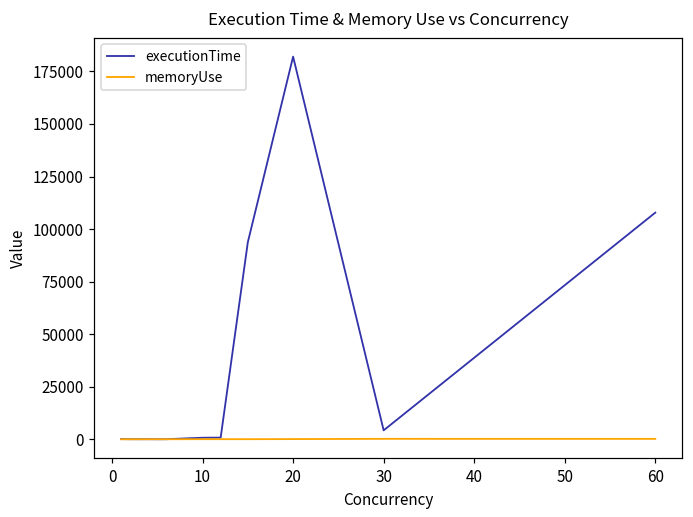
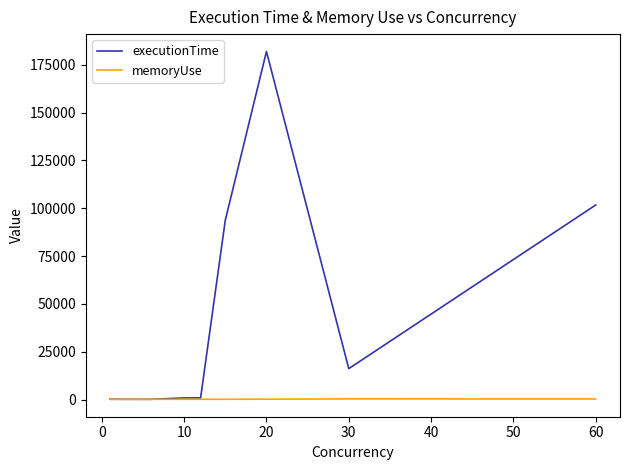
  {
    "executionTime": {
      "20": 182000,
-     "30": 4000,
-     "60": 108000
+     "30": 16000,
+     "60": 102000
    },
    "memoryUse": {
      "20": 0,
      "30": 0,
      "60": 0
    }
  }
